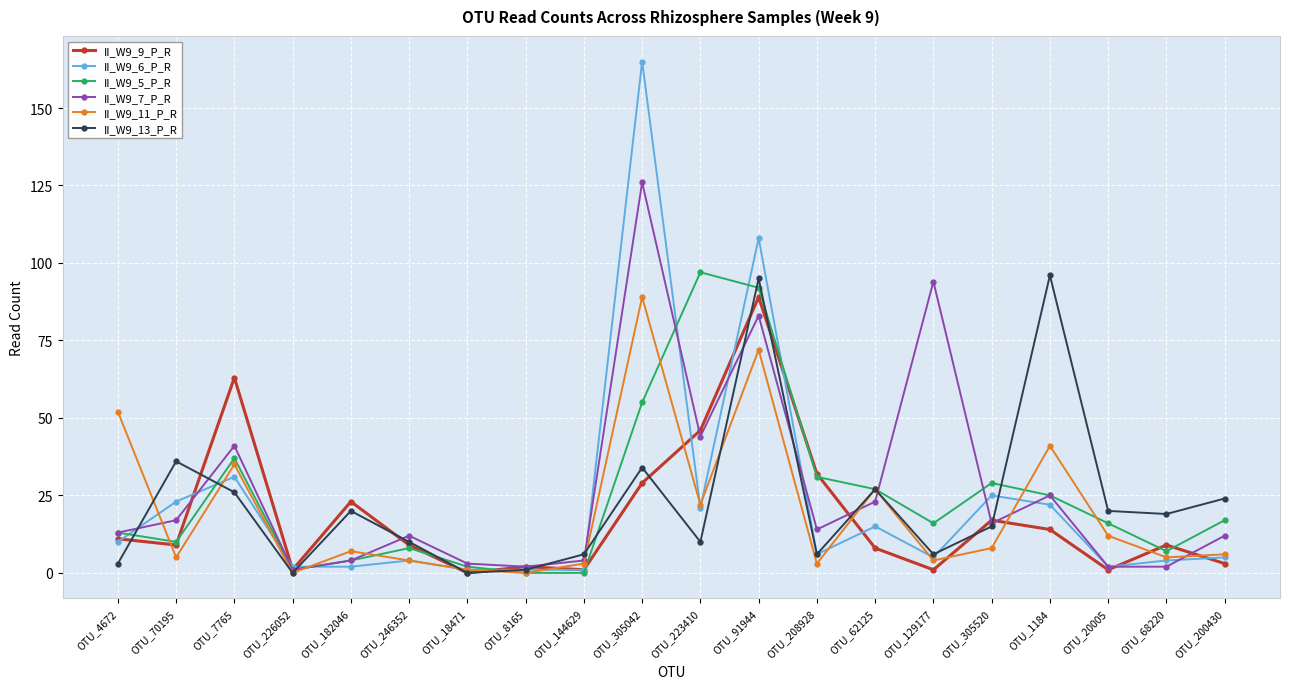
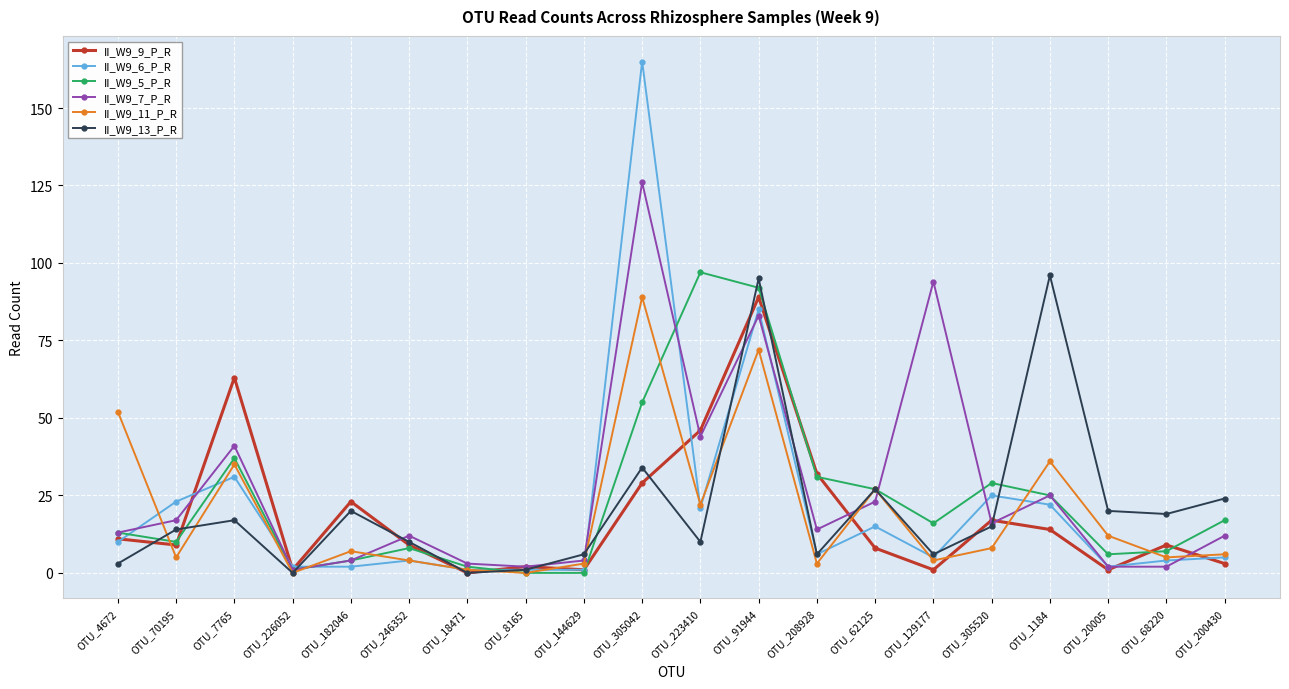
  {
    "II_W9_9_P_R": {
      "OTU_4672": 11,
      "OTU_70195": 9,
      "OTU_7765": 63,
      "OTU_182046": 23,
      "OTU_246352": 9,
      "OTU_305042": 29,
      "OTU_223410": 46,
      "OTU_91944": 89,
      "OTU_208928": 32,
      "OTU_62125": 8,
      "OTU_129177": 1,
      "OTU_305520": 17,
      "OTU_1184": 14,
      "OTU_20005": 1,
      "OTU_68220": 9,
      "OTU_200430": 3
    },
    "II_W9_6_P_R": {
      "OTU_4672": 10,
      "OTU_70195": 23,
      "OTU_7765": 31,
      "OTU_226052": 2,
      "OTU_182046": 2,
      "OTU_305042": 165,
      "OTU_223410": 21,
-     "OTU_91944": 108,
+     "OTU_91944": 85,
      "OTU_62125": 15,
      "OTU_129177": 5,
      "OTU_305520": 25,
      "OTU_1184": 22,
      "OTU_68220": 4,
      "OTU_200430": 5
    },
    "II_W9_5_P_R": {
      "OTU_70195": 10,
      "OTU_7765": 37,
      "OTU_246352": 8,
      "OTU_18471": 2,
      "OTU_144629": 0,
      "OTU_305042": 55,
      "OTU_223410": 97,
      "OTU_91944": 92,
      "OTU_208928": 31,
      "OTU_129177": 16,
      "OTU_305520": 29,
-     "OTU_20005": 16,
+     "OTU_20005": 6,
      "OTU_68220": 7,
      "OTU_200430": 17
    },
    "II_W9_7_P_R": {
      "OTU_70195": 17,
      "OTU_7765": 41,
      "OTU_246352": 12,
      "OTU_18471": 3,
      "OTU_144629": 4,
      "OTU_305042": 126,
      "OTU_223410": 44,
      "OTU_91944": 83,
      "OTU_208928": 14,
      "OTU_62125": 23,
      "OTU_129177": 94,
      "OTU_305520": 16,
      "OTU_68220": 2,
      "OTU_200430": 12
    },
    "II_W9_11_P_R": {
      "OTU_4672": 52,
      "OTU_70195": 5,
      "OTU_7765": 35,
      "OTU_182046": 7,
      "OTU_144629": 3,
      "OTU_305042": 89,
      "OTU_223410": 22,
      "OTU_91944": 72,
      "OTU_208928": 3,
      "OTU_129177": 4,
      "OTU_305520": 8,
-     "OTU_1184": 41,
+     "OTU_1184": 36,
      "OTU_20005": 12,
      "OTU_68220": 5,
      "OTU_200430": 6
    },
    "II_W9_13_P_R": {
      "OTU_4672": 3,
-     "OTU_70195": 36,
-     "OTU_7765": 26,
+     "OTU_70195": 14,
+     "OTU_7765": 17,
      "OTU_182046": 20,
      "OTU_246352": 10,
      "OTU_144629": 6,
      "OTU_305042": 34,
      "OTU_223410": 10,
      "OTU_91944": 95,
      "OTU_129177": 6,
      "OTU_305520": 15,
      "OTU_1184": 96,
      "OTU_20005": 20,
      "OTU_68220": 19,
      "OTU_200430": 24
    }
  }
